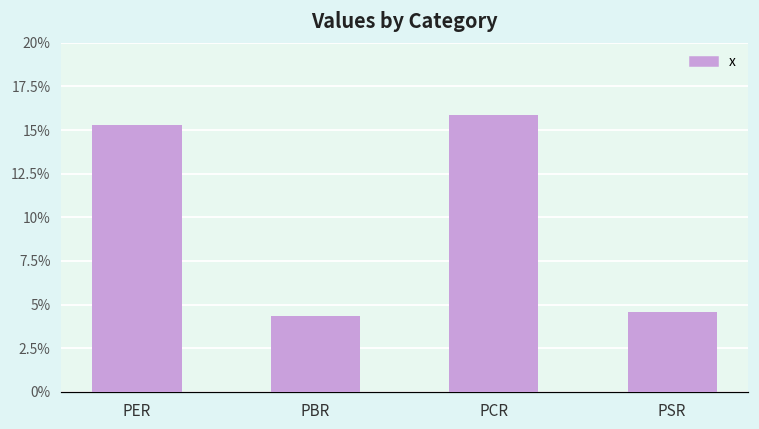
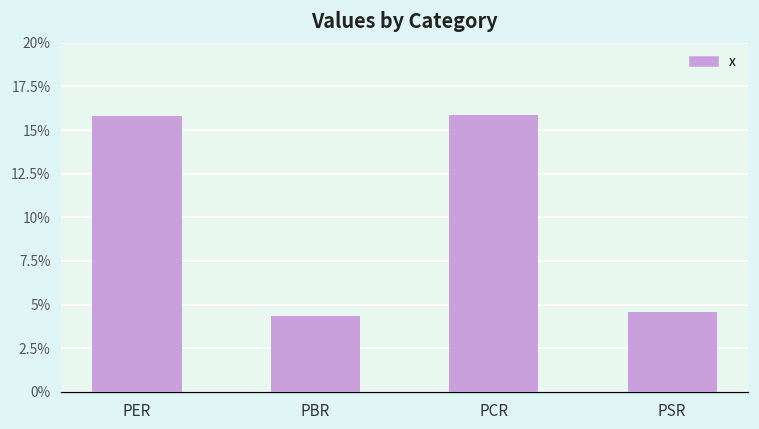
  {
-   "PER": "15.3%",
+   "PER": "15.8%",
    "PBR": "4.4%",
    "PCR": "15.9%",
    "PSR": "4.6%"
  }
